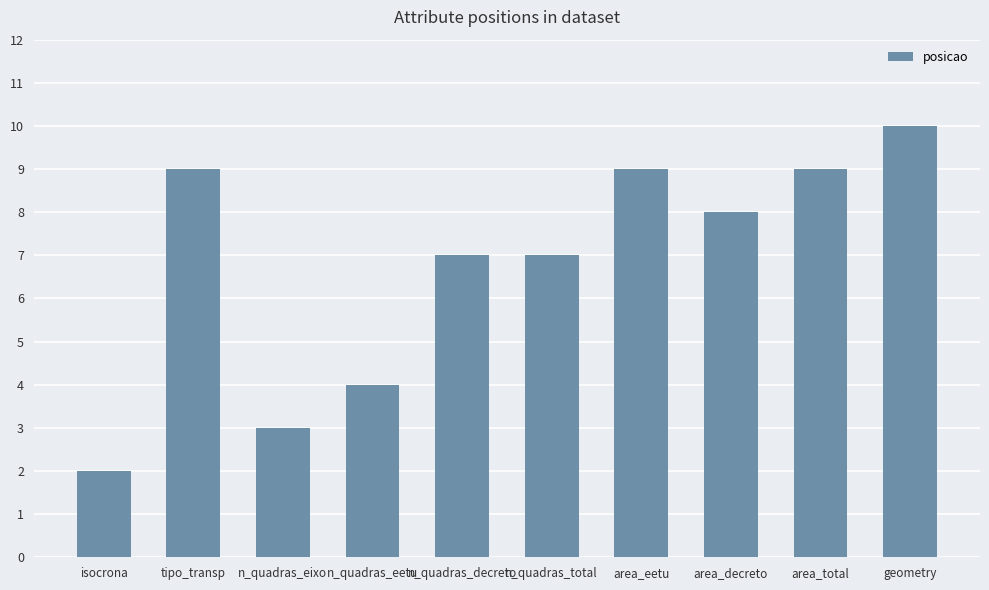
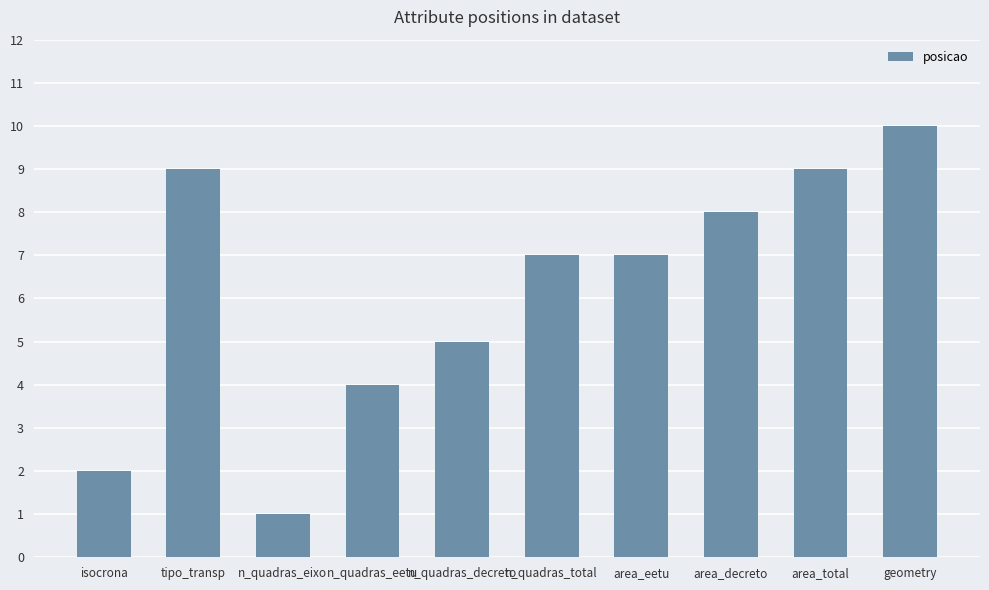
  {
    "isocrona": 2,
    "tipo_transp": 9,
-   "n_quadras_eixo": 3,
+   "n_quadras_eixo": 1,
    "n_quadras_eetu": 4,
-   "n_quadras_decreto": 7,
+   "n_quadras_decreto": 5,
    "n_quadras_total": 7,
-   "area_eetu": 9,
+   "area_eetu": 7,
    "area_decreto": 8,
    "area_total": 9,
    "geometry": 10
  }
